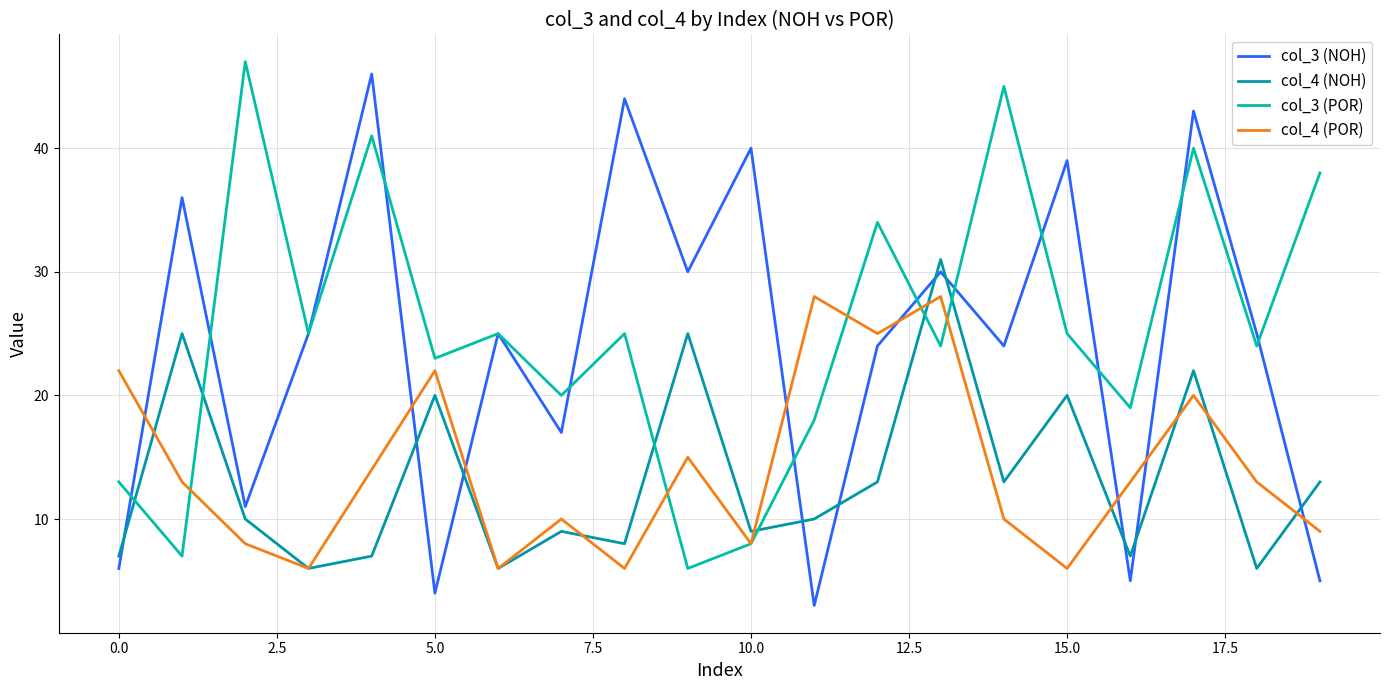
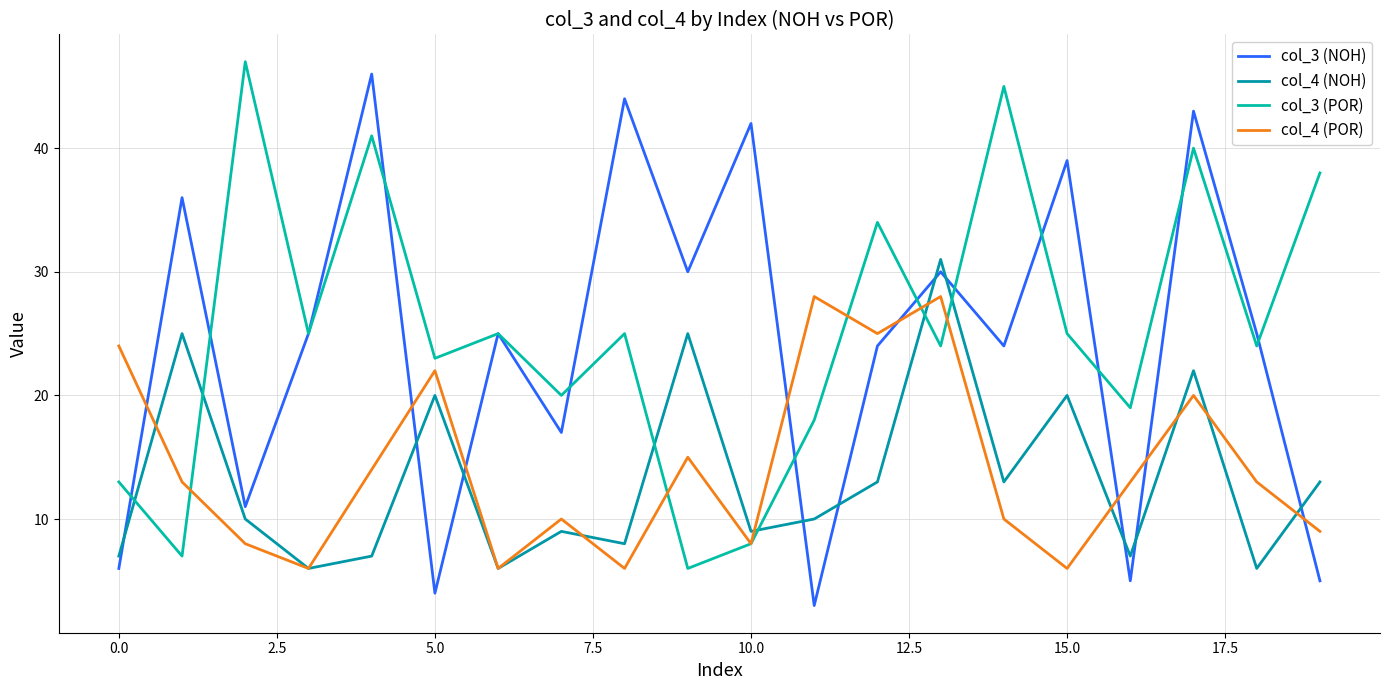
  {
    "col_3 (NOH)": {
      "0.0": 6,
      "5.0": 4,
-     "10.0": 40,
+     "10.0": 42,
      "15.0": 39
    },
    "col_4 (POR)": {
-     "0.0": 22,
+     "0.0": 24,
      "5.0": 22,
      "15.0": 6
    }
  }
